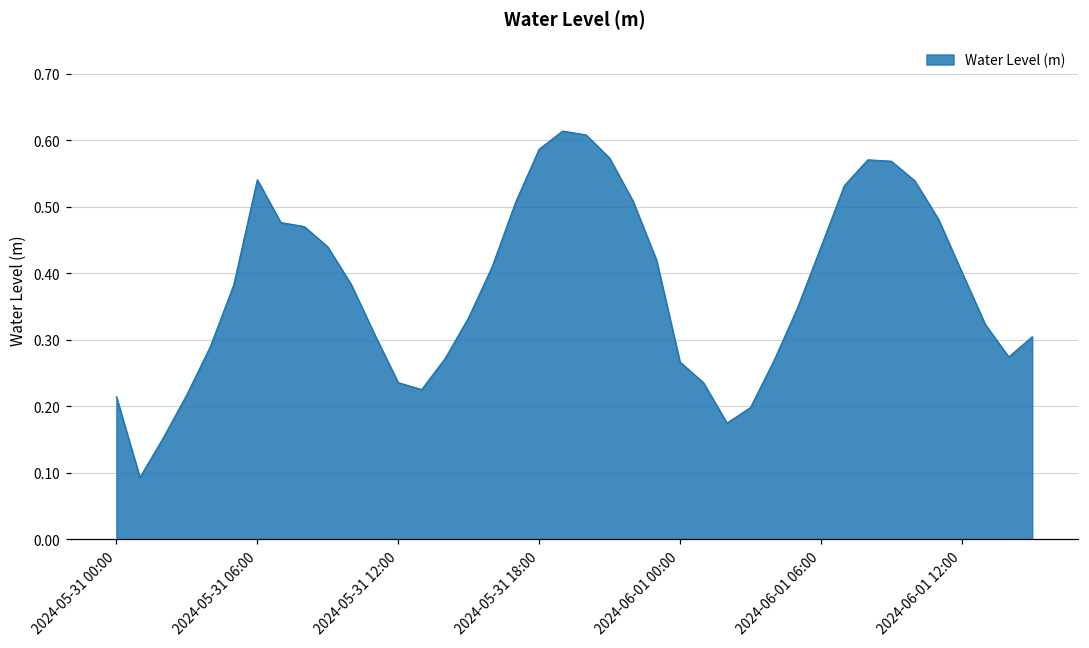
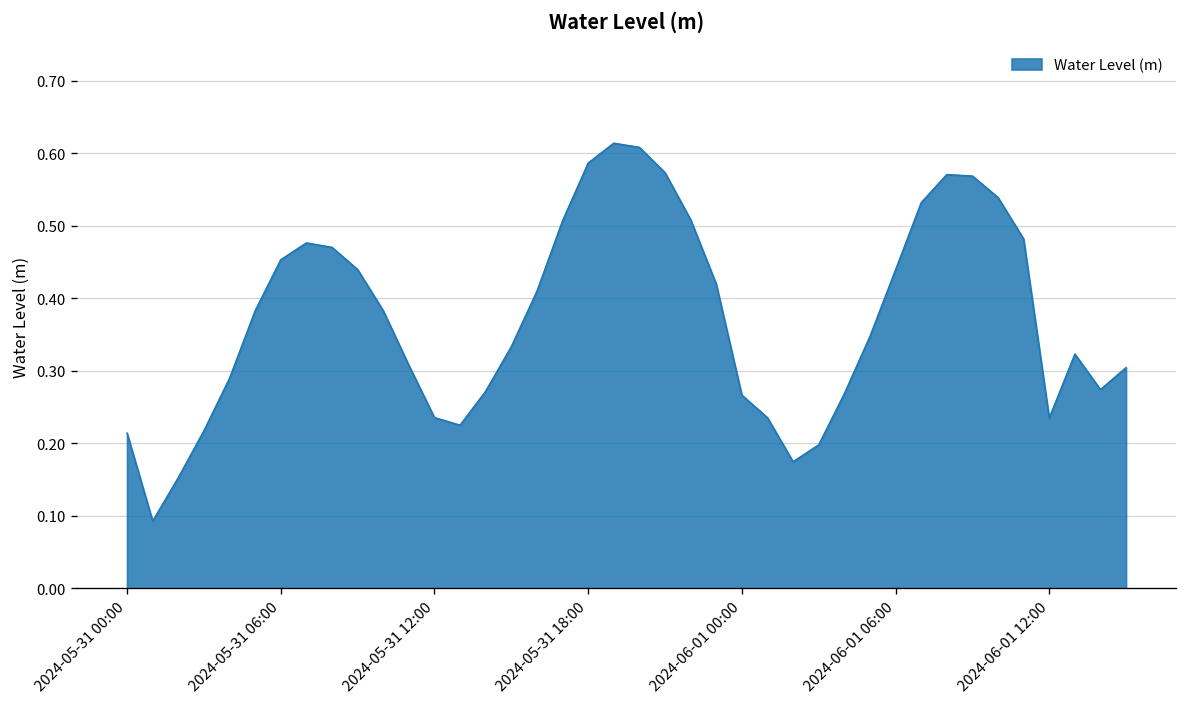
  {
    "2024-05-31 00:00": 0.21,
-   "2024-05-31 06:00": 0.54,
+   "2024-05-31 06:00": 0.45,
    "2024-05-31 12:00": 0.24,
    "2024-05-31 18:00": 0.59,
    "2024-06-01 00:00": 0.27,
    "2024-06-01 06:00": 0.44,
-   "2024-06-01 12:00": 0.40
+   "2024-06-01 12:00": 0.24
  }
